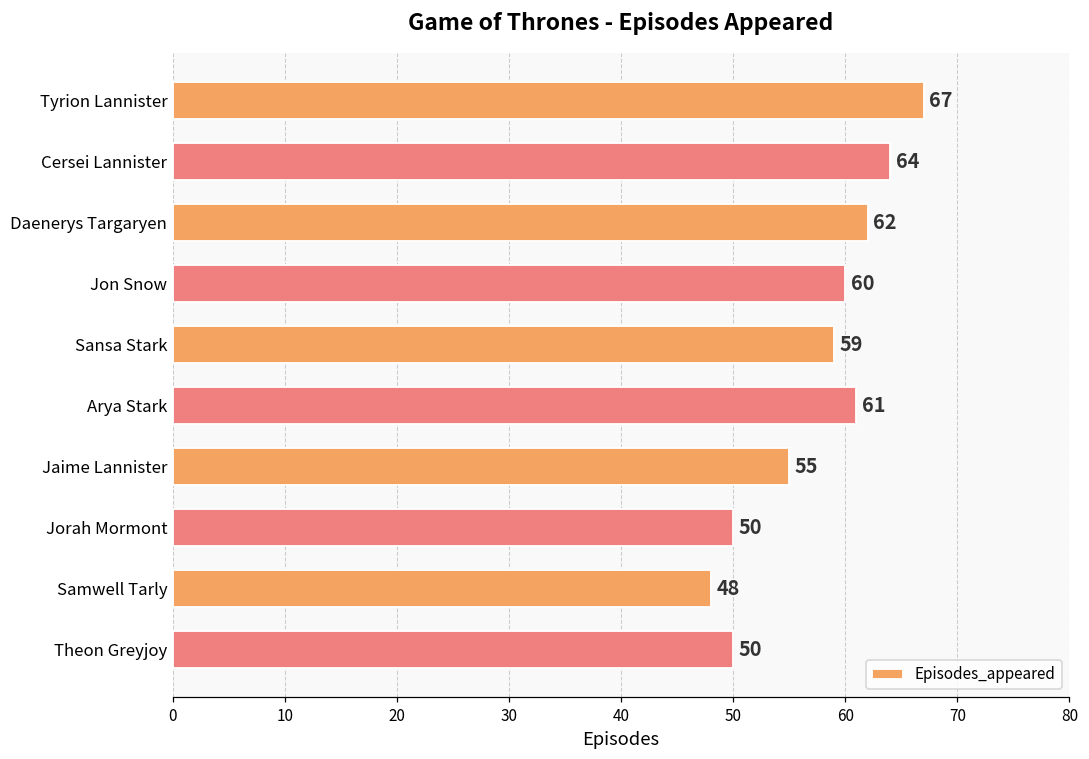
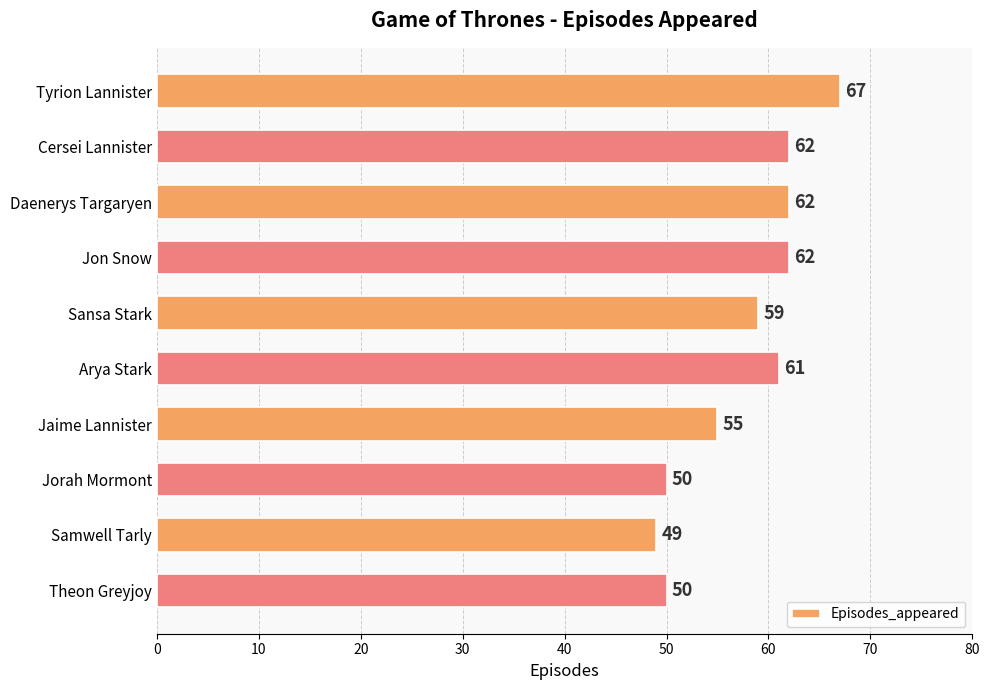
  {
    "Tyrion Lannister": 67,
-   "Cersei Lannister": 64,
+   "Cersei Lannister": 62,
    "Daenerys Targaryen": 62,
-   "Jon Snow": 60,
+   "Jon Snow": 62,
    "Sansa Stark": 59,
    "Arya Stark": 61,
    "Jaime Lannister": 55,
    "Jorah Mormont": 50,
-   "Samwell Tarly": 48,
+   "Samwell Tarly": 49,
    "Theon Greyjoy": 50
  }
